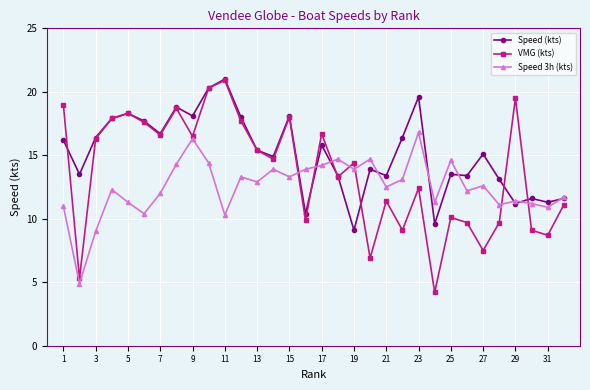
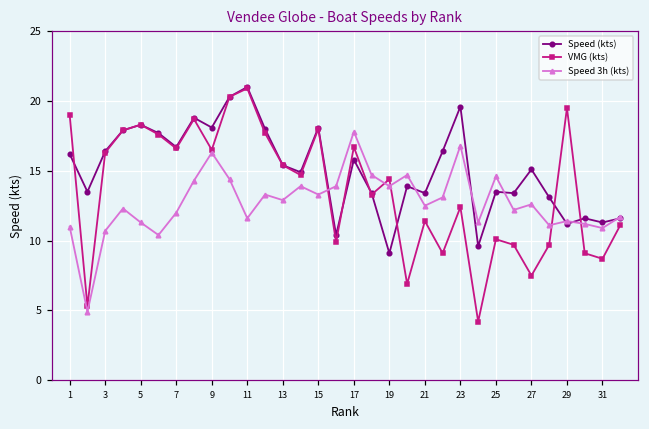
  {
    "Speed (kts)": {
      "1": 16.2,
      "9": 18.1,
      "17": 15.8,
      "19": 9.1,
      "21": 13.4,
      "23": 19.6,
      "25": 13.5,
      "27": 15.1,
      "31": 11.3
    },
    "VMG (kts)": {
      "1": 19.0,
      "9": 16.5,
      "17": 16.7,
      "19": 14.4,
      "21": 11.4,
      "23": 12.4,
      "25": 10.1,
      "27": 7.5,
      "29": 19.5,
      "31": 8.7
    },
    "Speed 3h (kts)": {
      "1": 11.0,
-     "3": 9.0,
+     "3": 10.7,
      "5": 11.3,
      "7": 12.0,
      "9": 16.3,
-     "11": 10.3,
+     "11": 11.6,
      "13": 12.9,
      "15": 13.3,
-     "17": 14.2,
+     "17": 17.8,
      "19": 13.9,
      "21": 12.5,
      "23": 16.8,
      "25": 14.6,
      "27": 12.6,
      "31": 10.9
    }
  }
